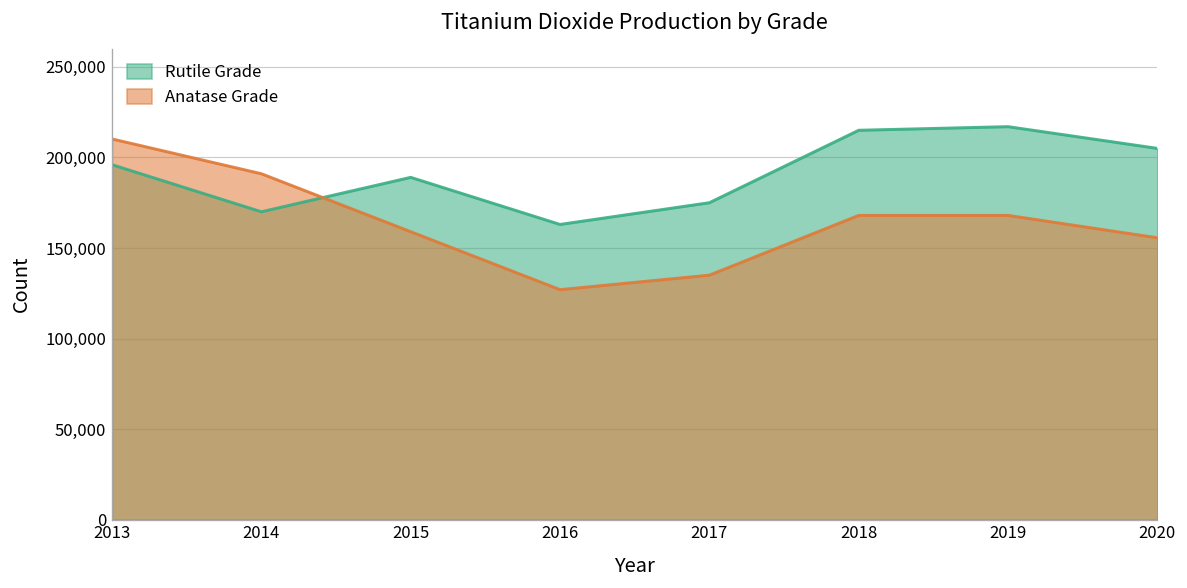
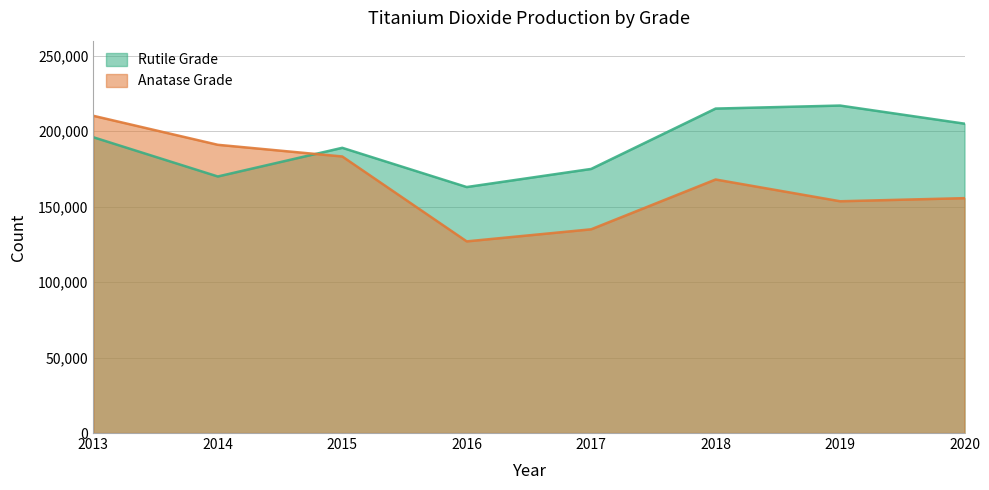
  {
    "Rutile Grade": {
      "2013": "196,000",
      "2014": "170,000",
      "2015": "189,000",
      "2016": "163,000",
      "2017": "175,000",
      "2018": "215,000",
      "2019": "217,000",
      "2020": "205,000"
    },
    "Anatase Grade": {
      "2013": "210,000",
      "2014": "191,000",
-     "2015": "159,000",
+     "2015": "183,000",
      "2016": "127,000",
      "2017": "135,000",
      "2018": "168,000",
-     "2019": "168,000",
+     "2019": "154,000",
      "2020": "156,000"
    }
  }
